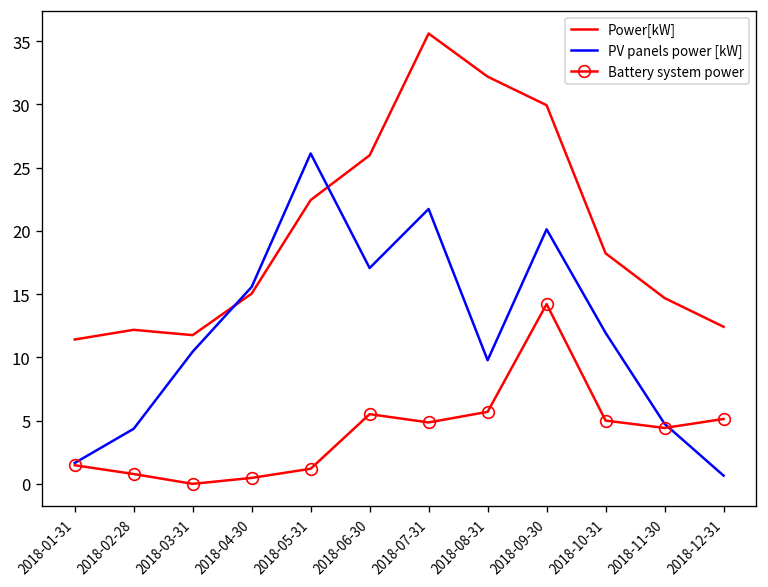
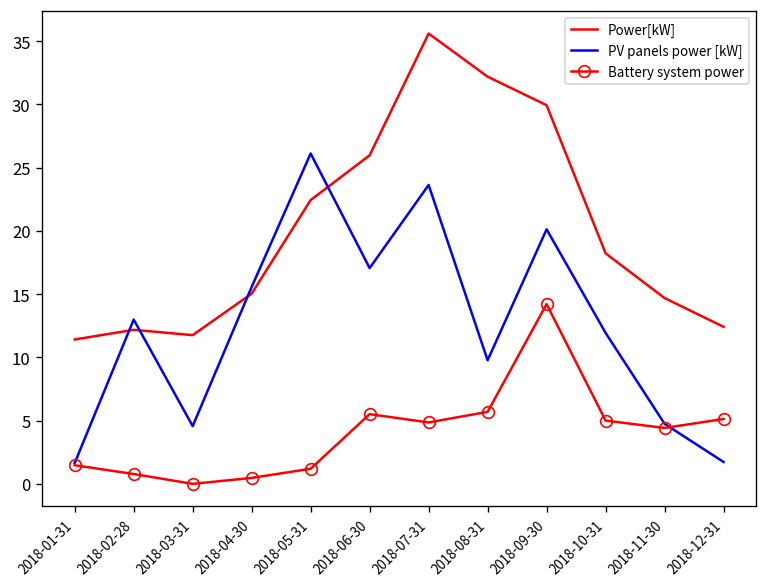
  {
    "PV panels power [kW]": {
-     "2018-02-28": 4.4,
-     "2018-03-31": 10.4,
+     "2018-02-28": 13.0,
+     "2018-03-31": 4.6,
      "2018-04-30": 15.6,
      "2018-05-31": 26.1,
      "2018-06-30": 17.1,
-     "2018-07-31": 21.7,
+     "2018-07-31": 23.6,
      "2018-08-31": 9.8,
      "2018-09-30": 20.1,
      "2018-10-31": 11.9,
      "2018-11-30": 4.7,
-     "2018-12-31": 0.7
+     "2018-12-31": 1.7
    }
  }
